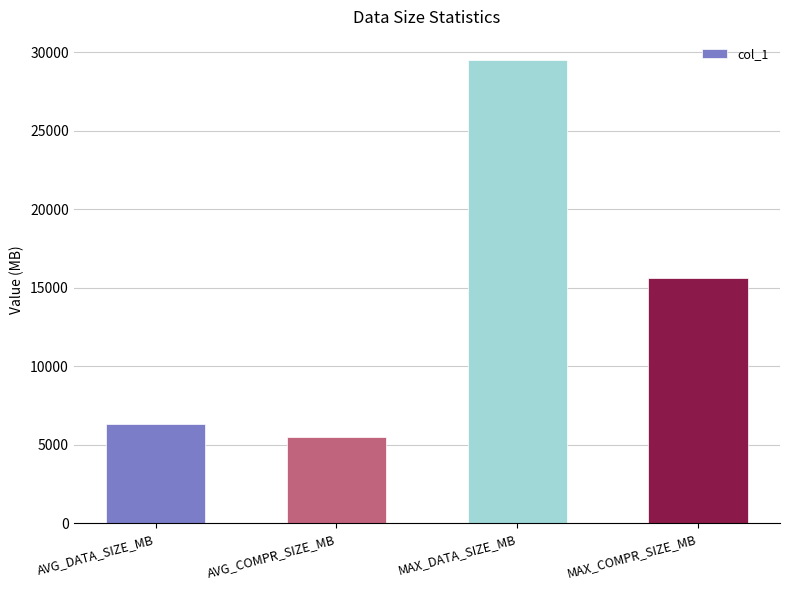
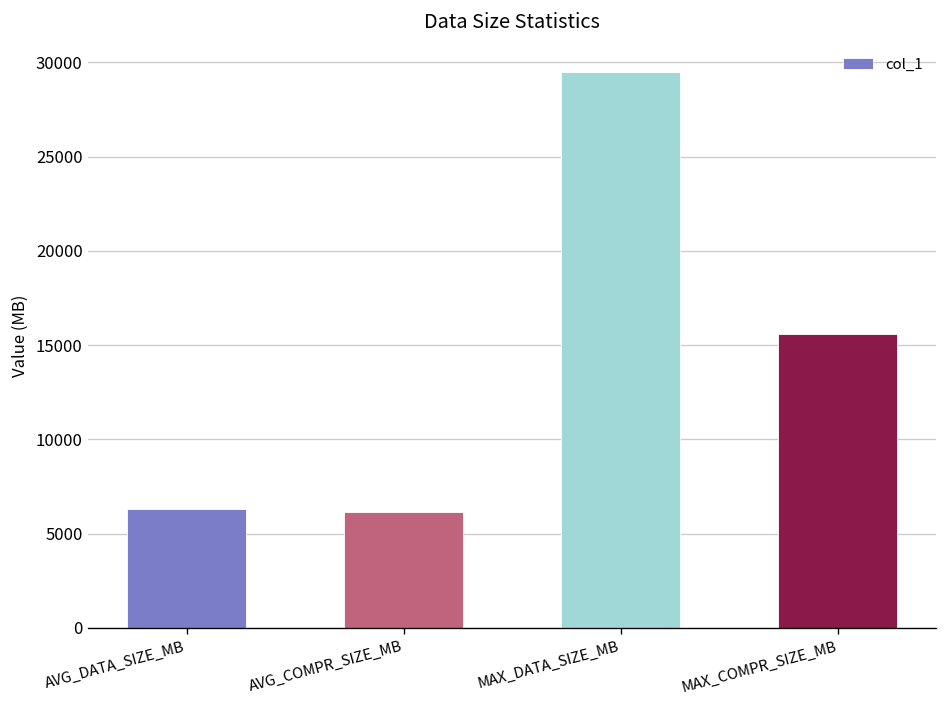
  {
    "AVG_DATA_SIZE_MB": 6300,
-   "AVG_COMPR_SIZE_MB": 5500,
+   "AVG_COMPR_SIZE_MB": 6100,
    "MAX_DATA_SIZE_MB": 29500,
    "MAX_COMPR_SIZE_MB": 15600
  }
